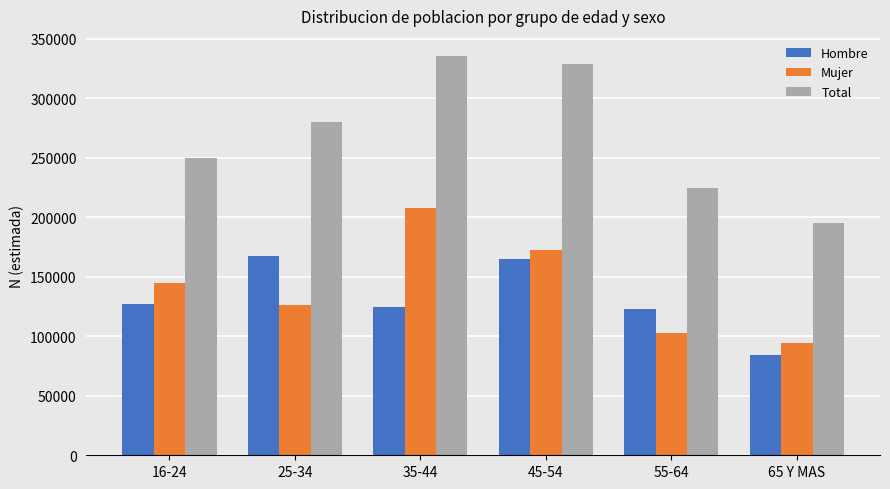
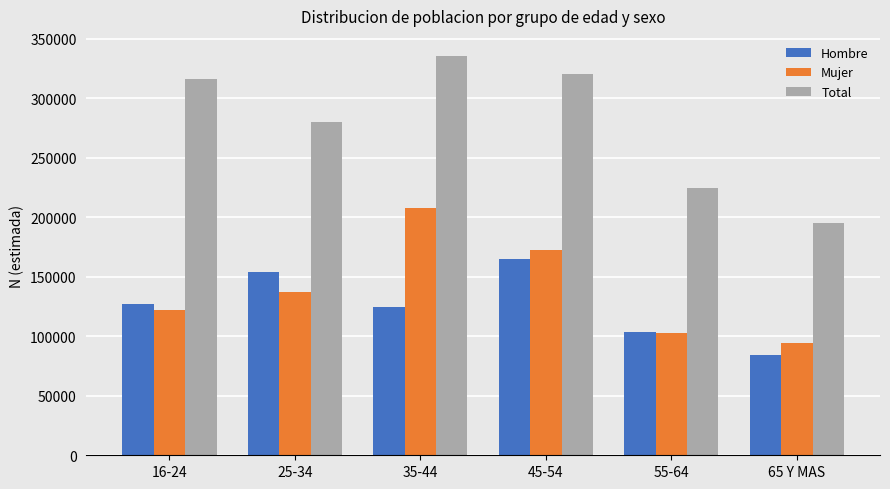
  {
    "Hombre": {
      "16-24": 128000,
-     "25-34": 167000,
+     "25-34": 154000,
      "35-44": 125000,
      "45-54": 165000,
-     "55-64": 123000,
+     "55-64": 104000,
      "65 Y MAS": 85000
    },
    "Mujer": {
-     "16-24": 145000,
-     "25-34": 126000,
+     "16-24": 123000,
+     "25-34": 137000,
      "35-44": 208000,
      "45-54": 172000,
      "55-64": 103000,
      "65 Y MAS": 94000
    },
    "Total": {
-     "16-24": 250000,
+     "16-24": 317000,
      "25-34": 281000,
      "35-44": 336000,
-     "45-54": 329000,
+     "45-54": 321000,
      "55-64": 224000,
      "65 Y MAS": 195000
    }
  }
